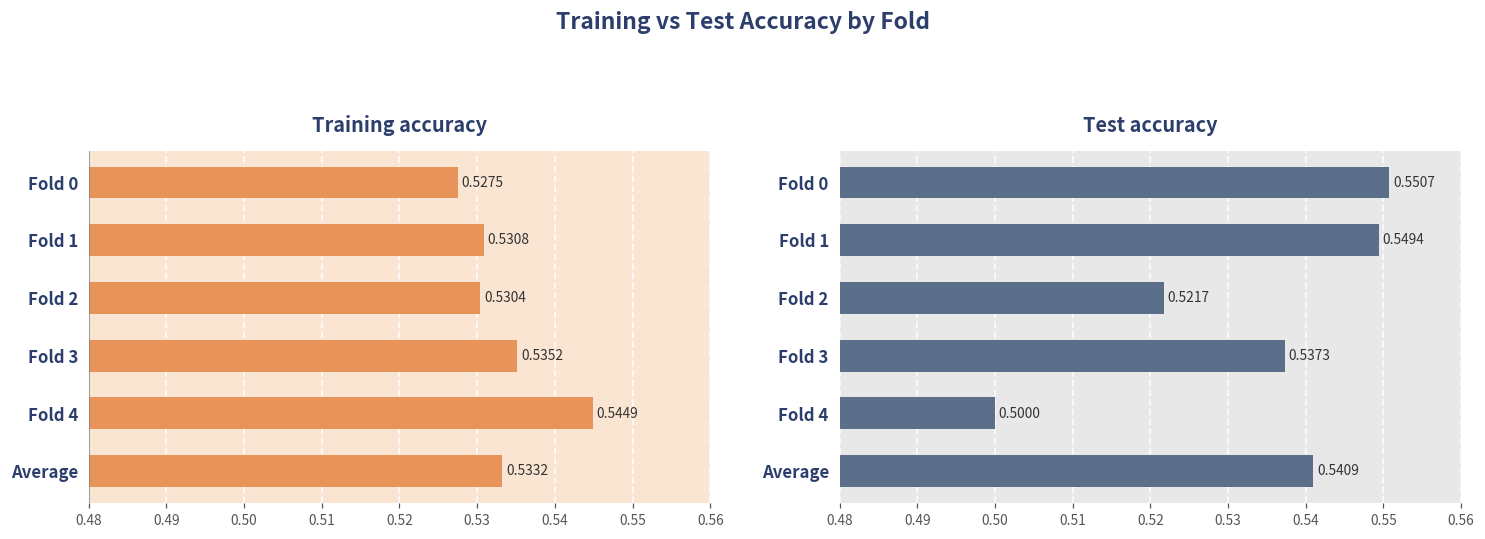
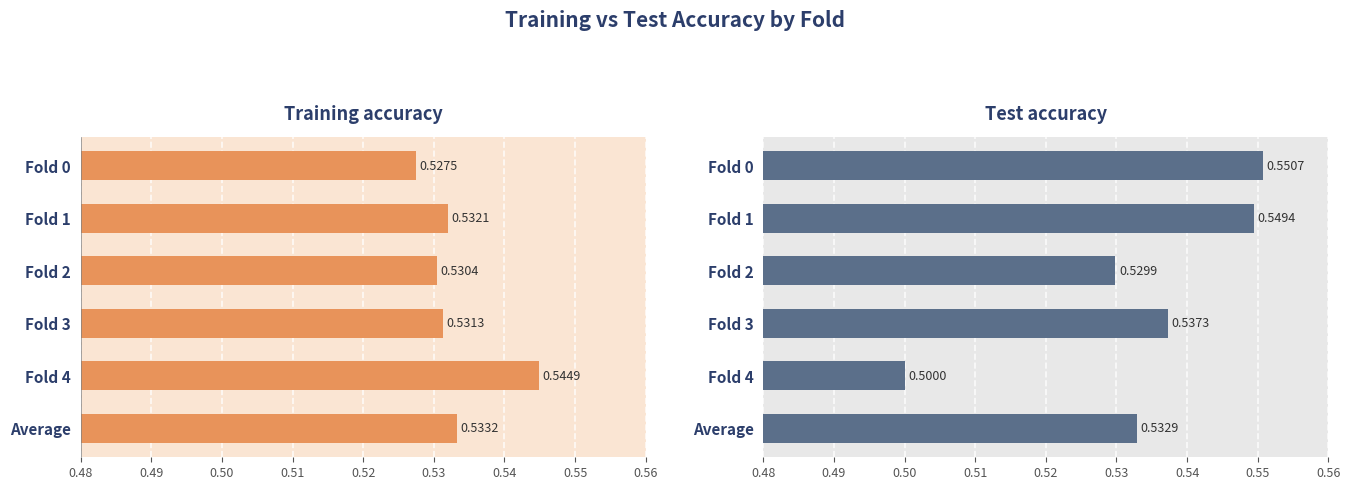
  {
    "Training accuracy": {
      "Fold 0": 0.5275,
-     "Fold 1": 0.5308,
+     "Fold 1": 0.5321,
      "Fold 2": 0.5304,
-     "Fold 3": 0.5352,
+     "Fold 3": 0.5313,
      "Fold 4": 0.5449,
      "Average": 0.5332
    },
    "Test accuracy": {
      "Fold 0": 0.5507,
      "Fold 1": 0.5494,
-     "Fold 2": 0.5217,
+     "Fold 2": 0.5299,
      "Fold 3": 0.5373,
      "Fold 4": 0.5000,
-     "Average": 0.5409
+     "Average": 0.5329
    }
  }
